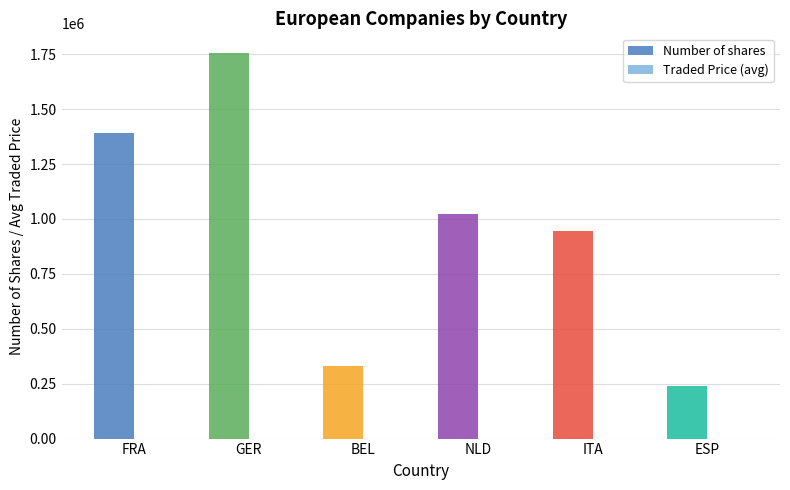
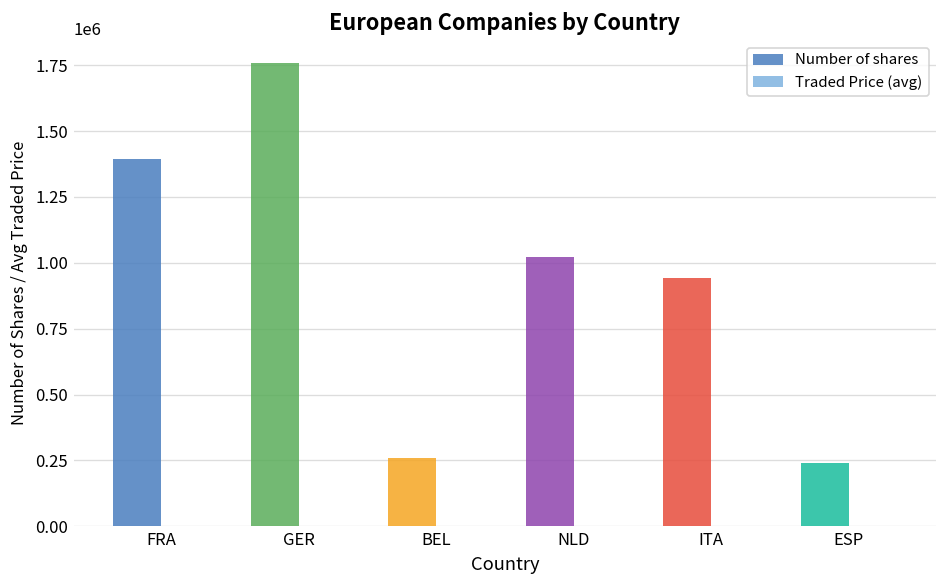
  {
    "Number of shares": {
      "FRA": 1390000,
      "GER": 1760000,
-     "BEL": 330000,
+     "BEL": 260000,
      "NLD": 1020000,
      "ITA": 940000,
      "ESP": 240000
    }
  }
